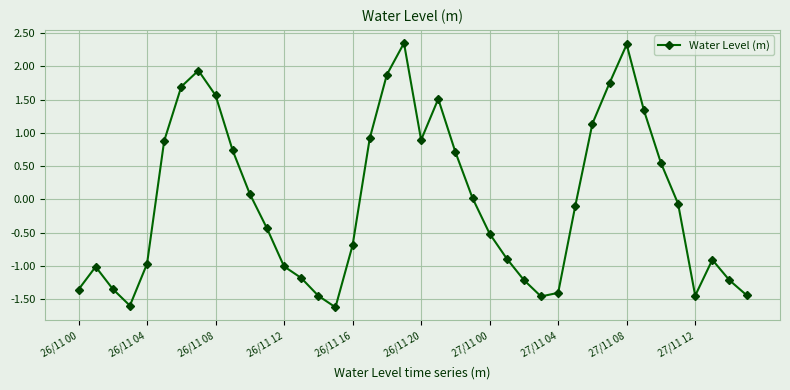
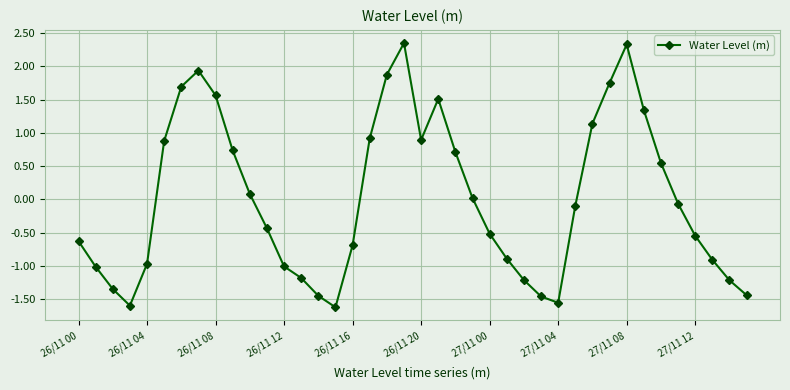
  {
-   "26/11 00": -1.4,
+   "26/11 00": -0.6,
    "26/11 04": -1.0,
    "26/11 08": 1.6,
    "26/11 12": -1.0,
    "26/11 16": -0.7,
    "26/11 20": 0.9,
    "27/11 00": -0.5,
-   "27/11 04": -1.4,
+   "27/11 04": -1.6,
    "27/11 08": 2.3,
-   "27/11 12": -1.4
+   "27/11 12": -0.5
  }
